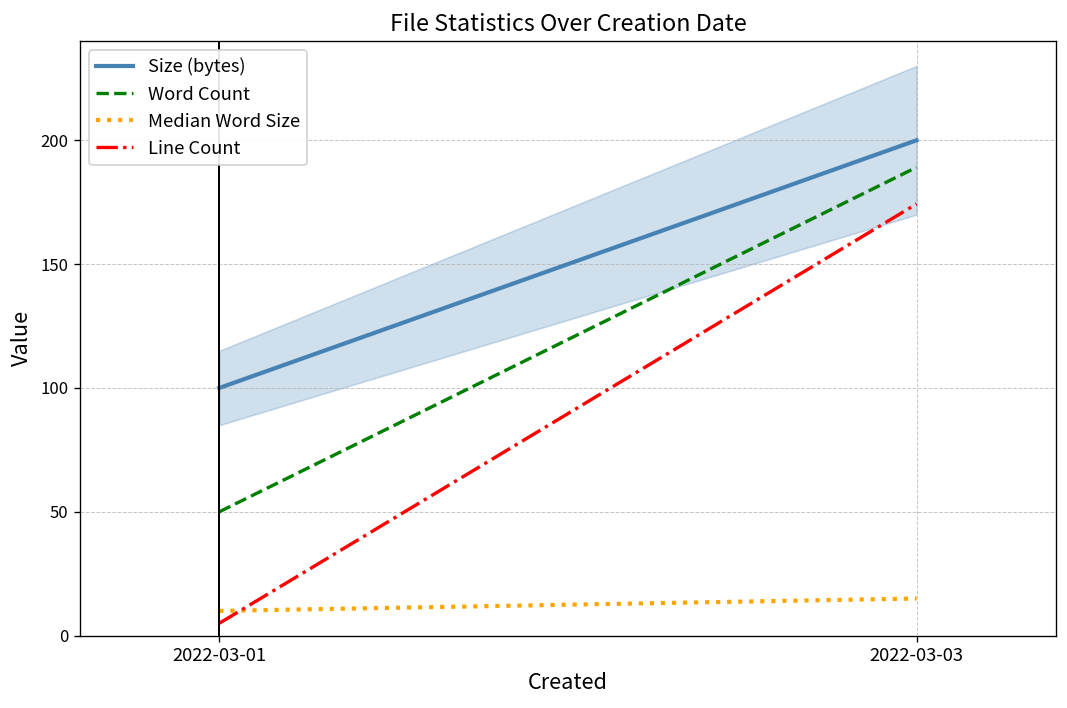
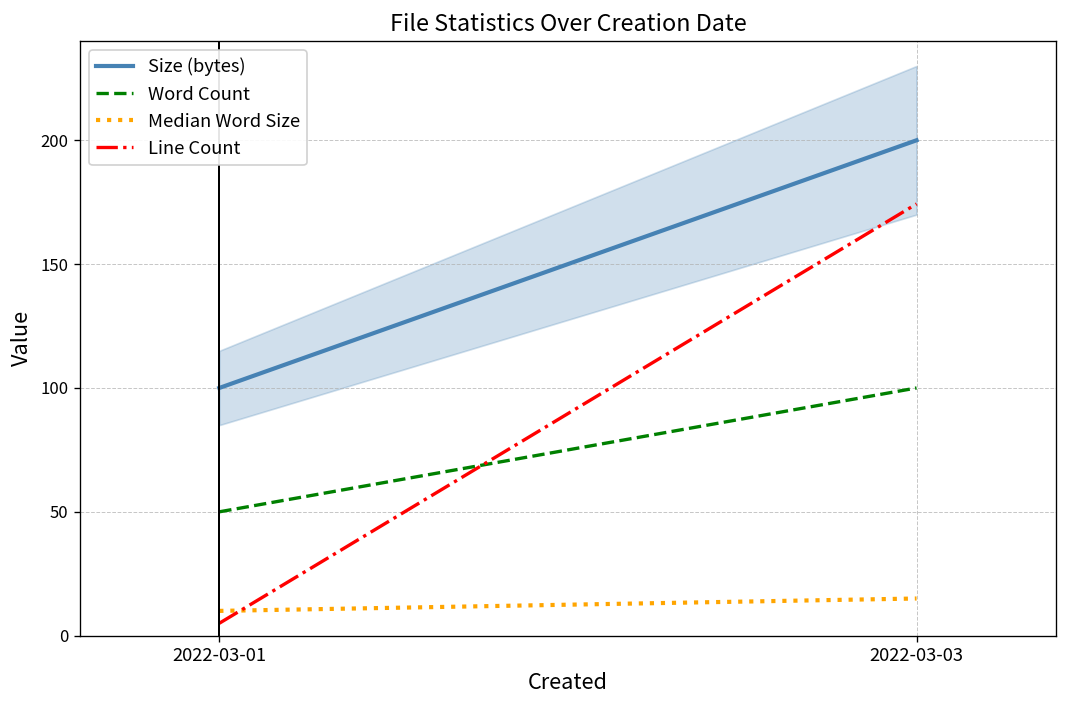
  {
    "Word Count": {
      "2022-03-01": 50,
-     "2022-03-03": 189
+     "2022-03-03": 100
    },
    "Median Word Size": {
      "2022-03-01": 10,
      "2022-03-03": 15
    },
    "Line Count": {
      "2022-03-01": 5,
      "2022-03-03": 174
    }
  }
